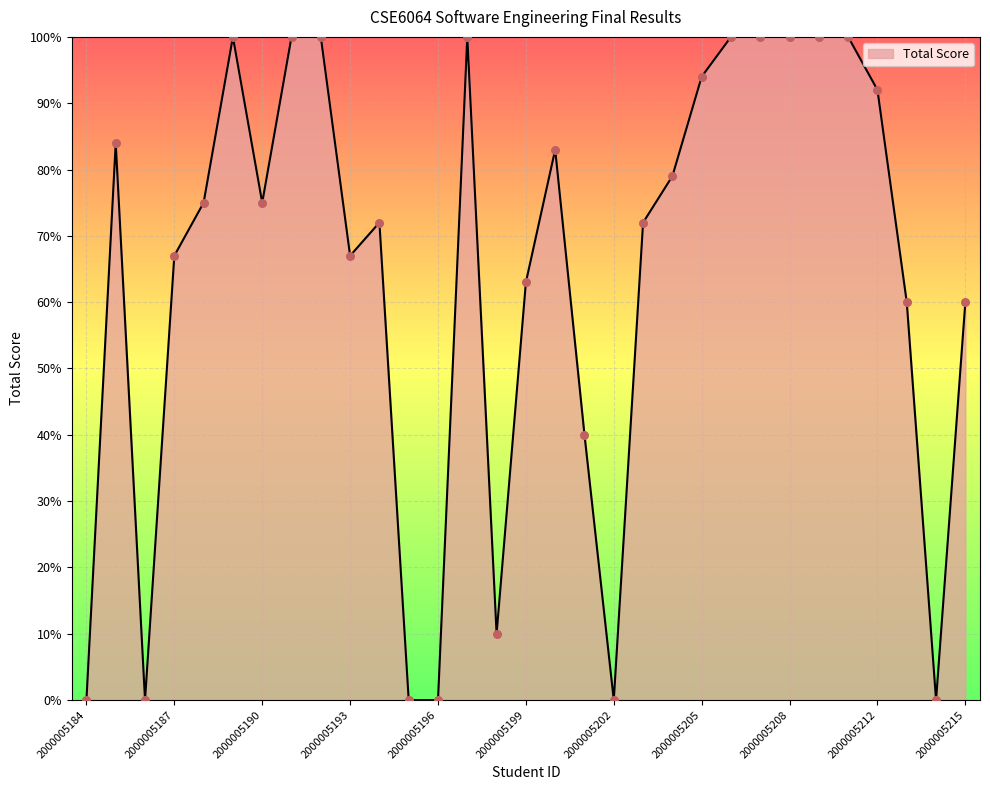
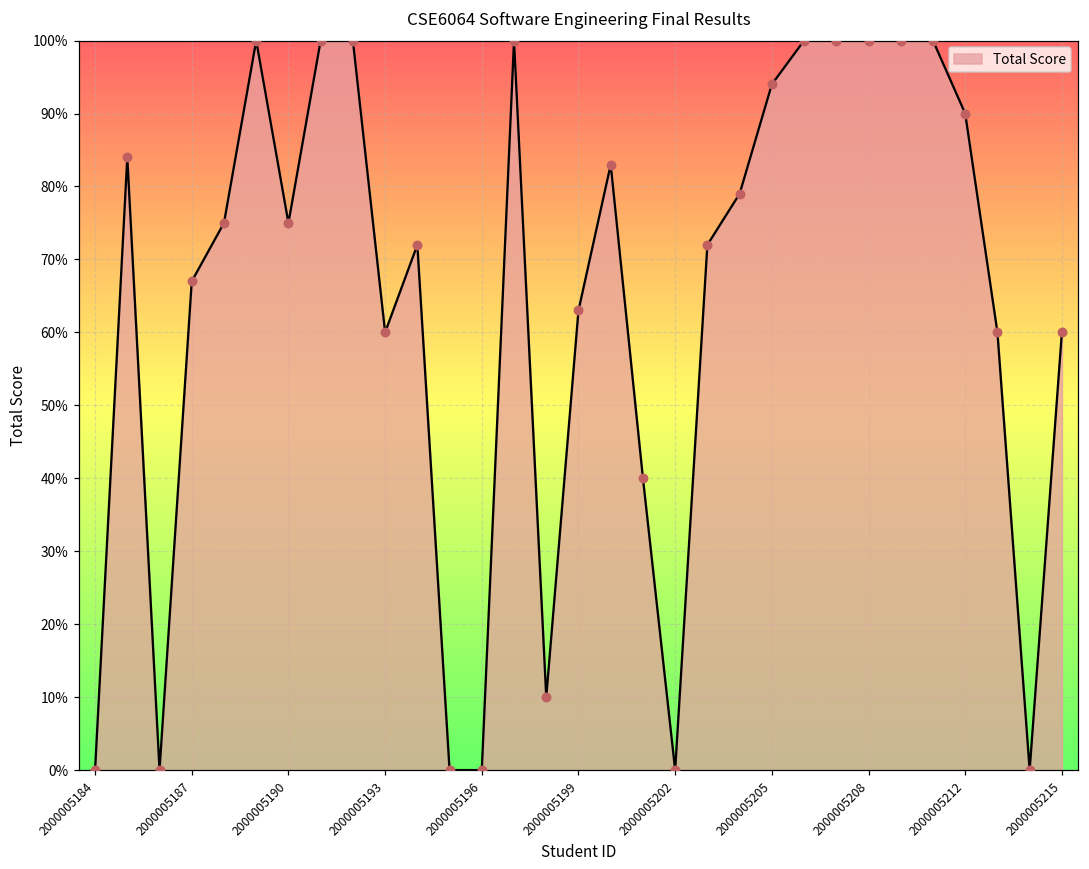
  {
    "2000005184": "0%",
    "2000005187": "67%",
    "2000005190": "75%",
-   "2000005193": "67%",
+   "2000005193": "60%",
    "2000005196": "0%",
    "2000005199": "63%",
    "2000005202": "0%",
    "2000005205": "94%",
    "2000005208": "100%",
-   "2000005212": "92%",
+   "2000005212": "90%",
    "2000005215": "60%"
  }
